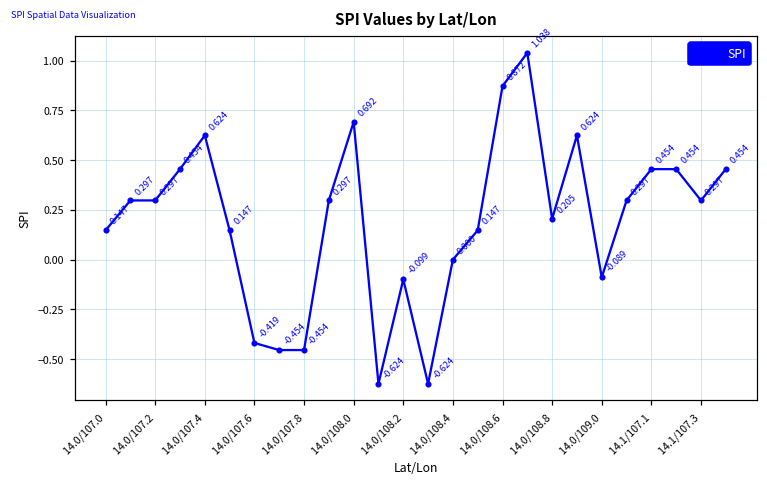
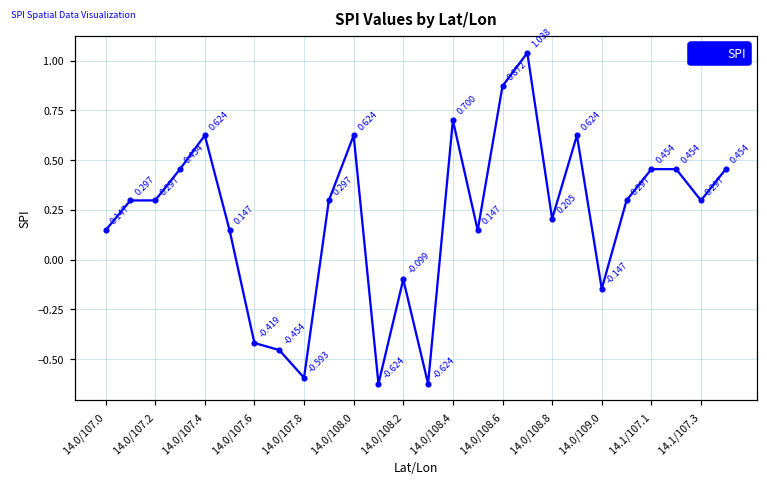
  {
    "14.0/107.0": 0.147,
    "14.0/107.2": 0.297,
    "14.0/107.4": 0.624,
    "14.0/107.6": -0.419,
-   "14.0/107.8": -0.454,
-   "14.0/108.0": 0.692,
+   "14.0/107.8": -0.593,
+   "14.0/108.0": 0.624,
    "14.0/108.2": -0.099,
-   "14.0/108.4": 0.000,
+   "14.0/108.4": 0.700,
    "14.0/108.6": 0.872,
    "14.0/108.8": 0.205,
-   "14.0/109.0": -0.089,
+   "14.0/109.0": -0.147,
    "14.1/107.3": 0.297
  }
